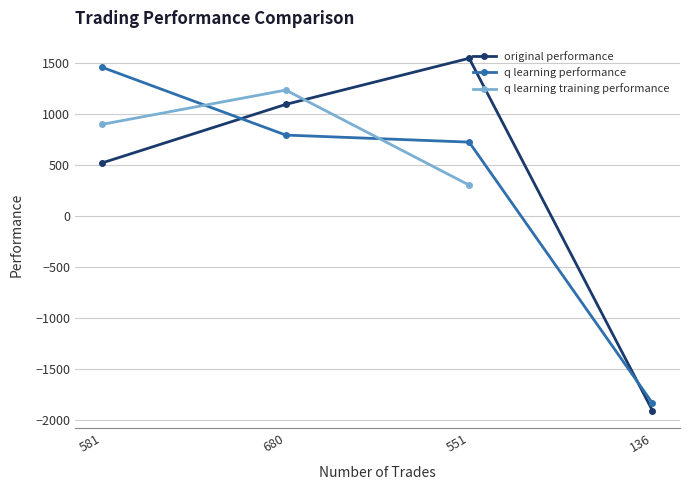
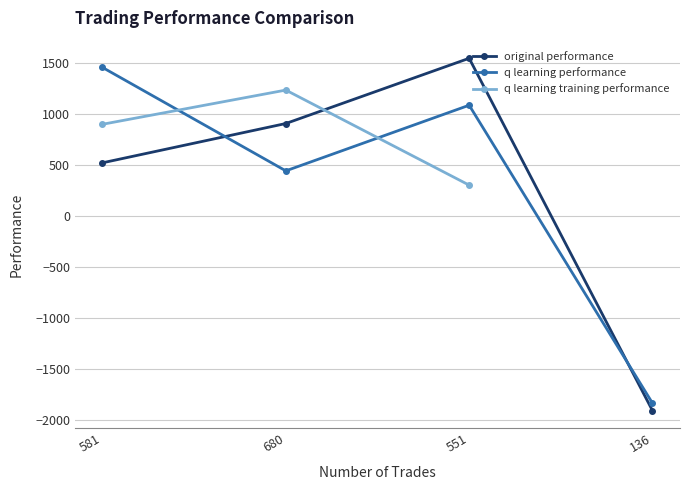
  {
    "original performance": {
      "581": 520,
-     "680": 1100,
+     "680": 910,
      "551": 1550,
      "136": -1910
    },
    "q learning performance": {
      "581": 1460,
-     "680": 800,
-     "551": 730,
+     "680": 440,
+     "551": 1090,
      "136": -1830
    },
    "q learning training performance": {
      "581": 900,
      "680": 1240,
      "551": 300
    }
  }
